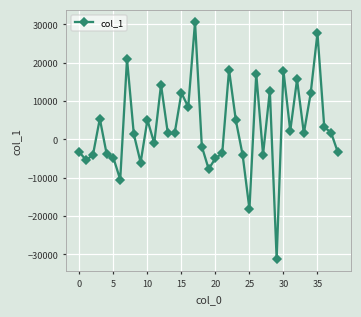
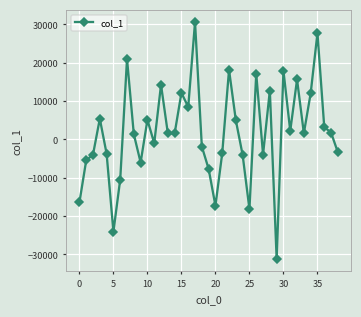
  {
-   "0": -3000,
-   "5": -5000,
+   "0": -16000,
+   "5": -24000,
    "10": 5000,
    "15": 12000,
-   "20": -5000,
+   "20": -17000,
    "25": -18000,
    "30": 18000,
    "35": 28000
  }
